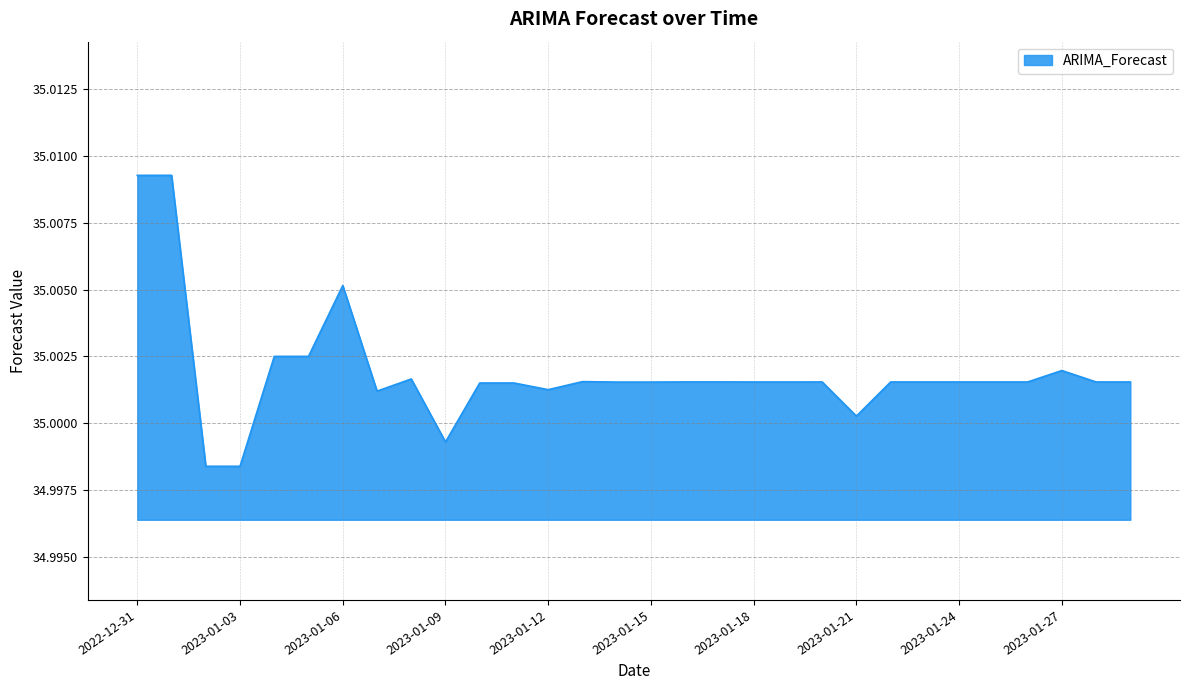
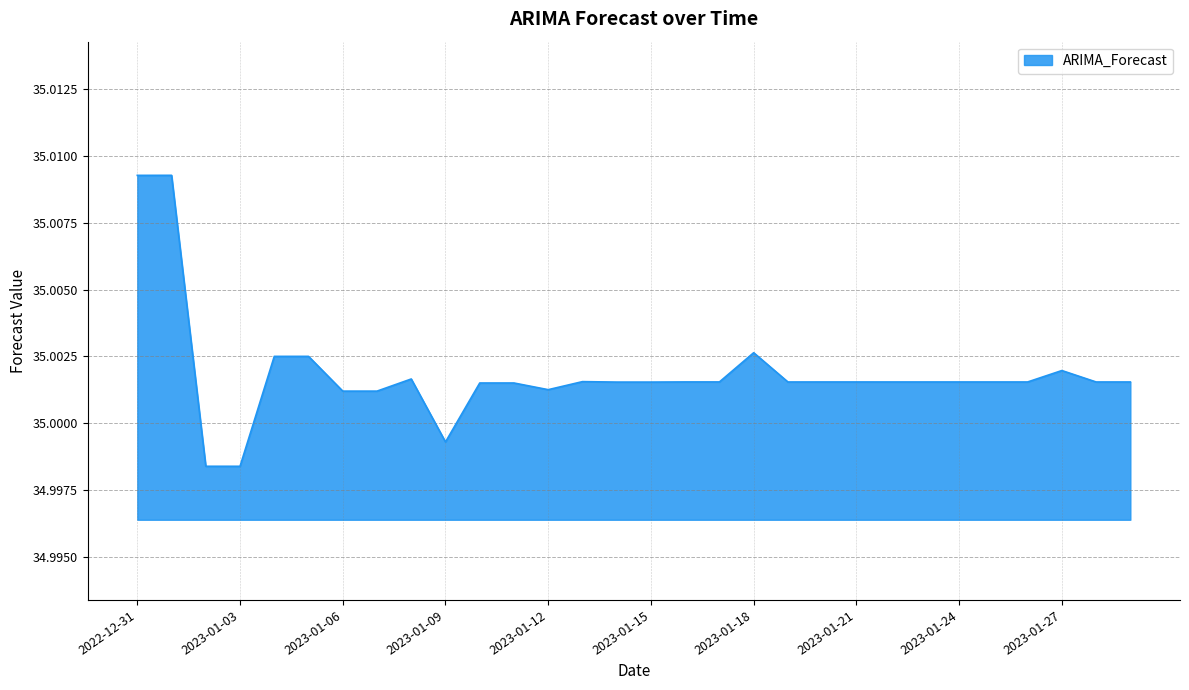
  {
    "2022-12-31": 35.0093,
    "2023-01-03": 34.9984,
-   "2023-01-06": 35.0052,
+   "2023-01-06": 35.0012,
    "2023-01-09": 34.9993,
    "2023-01-12": 35.0013,
    "2023-01-15": 35.0015,
-   "2023-01-18": 35.0015,
-   "2023-01-21": 35.0003,
+   "2023-01-18": 35.0026,
+   "2023-01-21": 35.0015,
    "2023-01-24": 35.0015,
    "2023-01-27": 35.0020
  }
